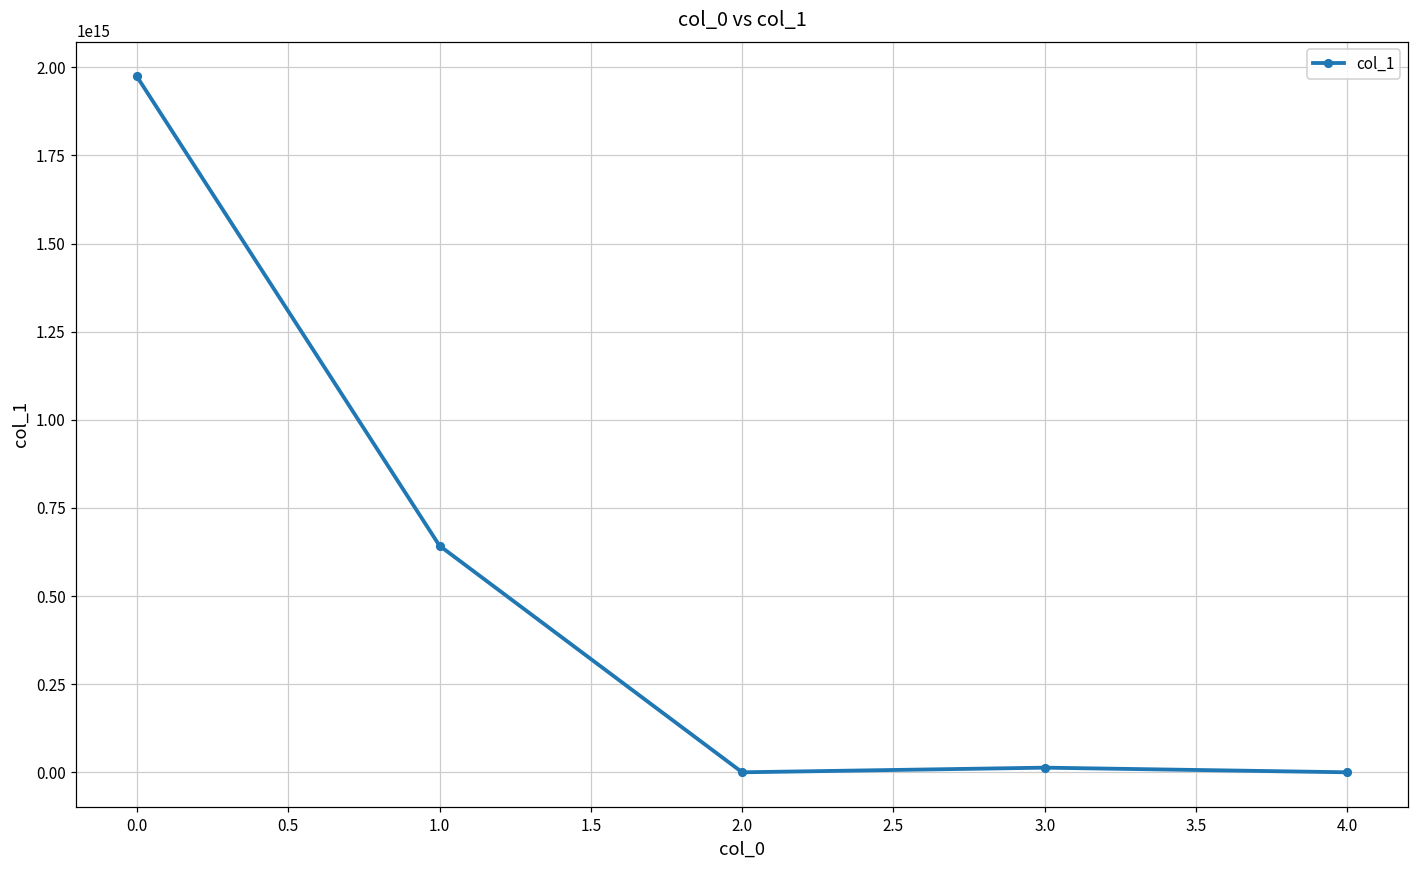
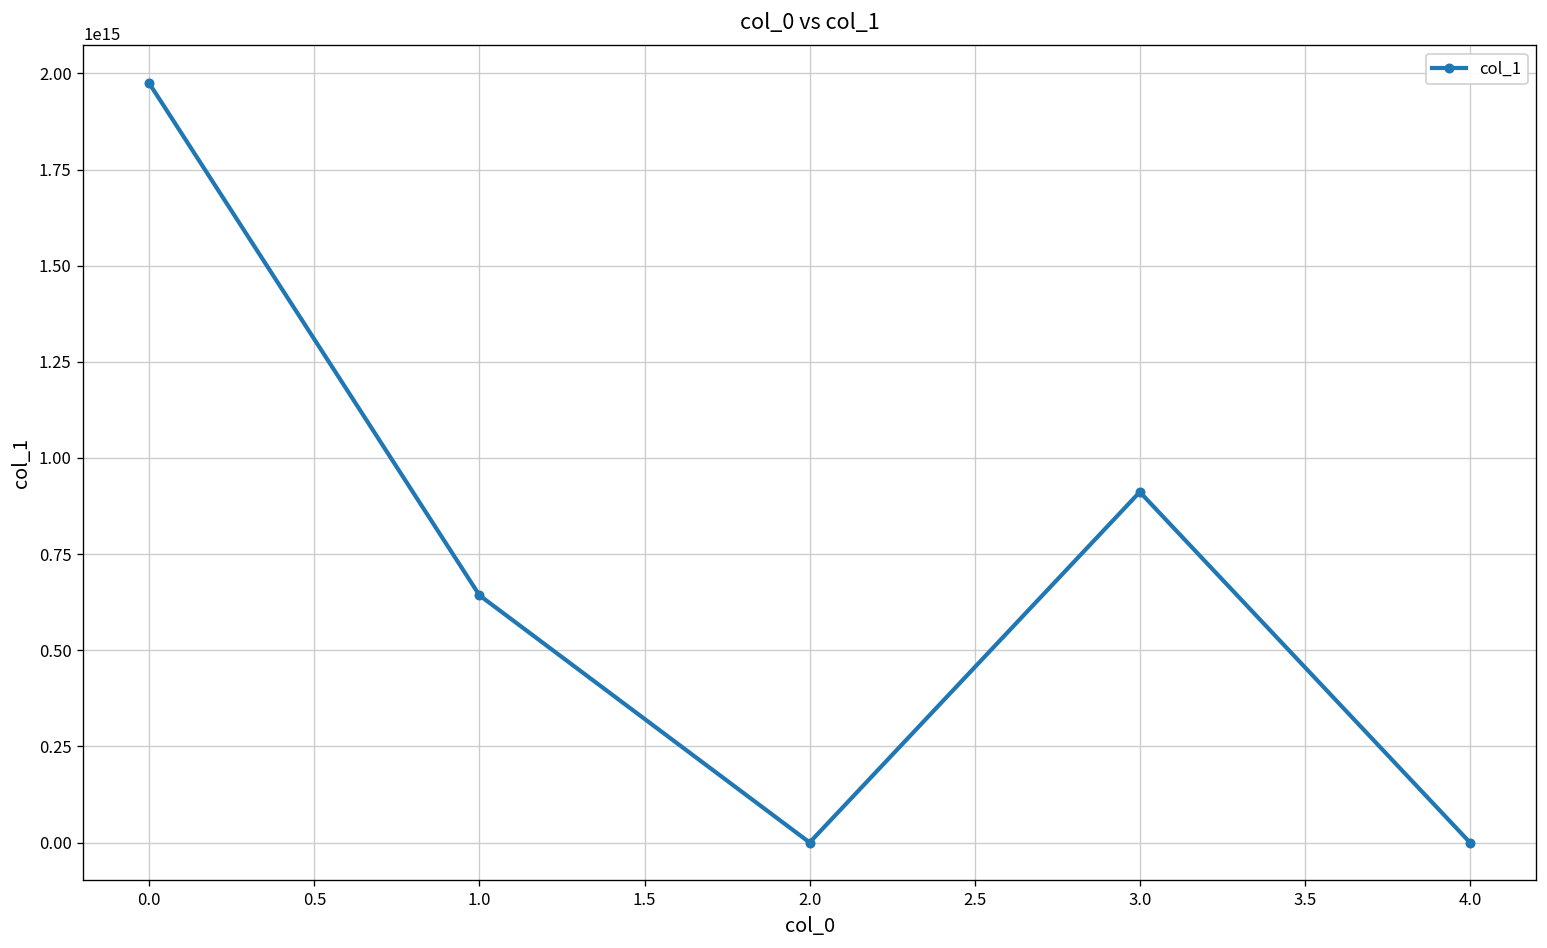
  {
    "0.0": 1970000000000000,
    "1.0": 640000000000000,
    "2.0": 0,
-   "3.0": 10000000000000,
+   "3.0": 910000000000000,
    "4.0": 0
  }
